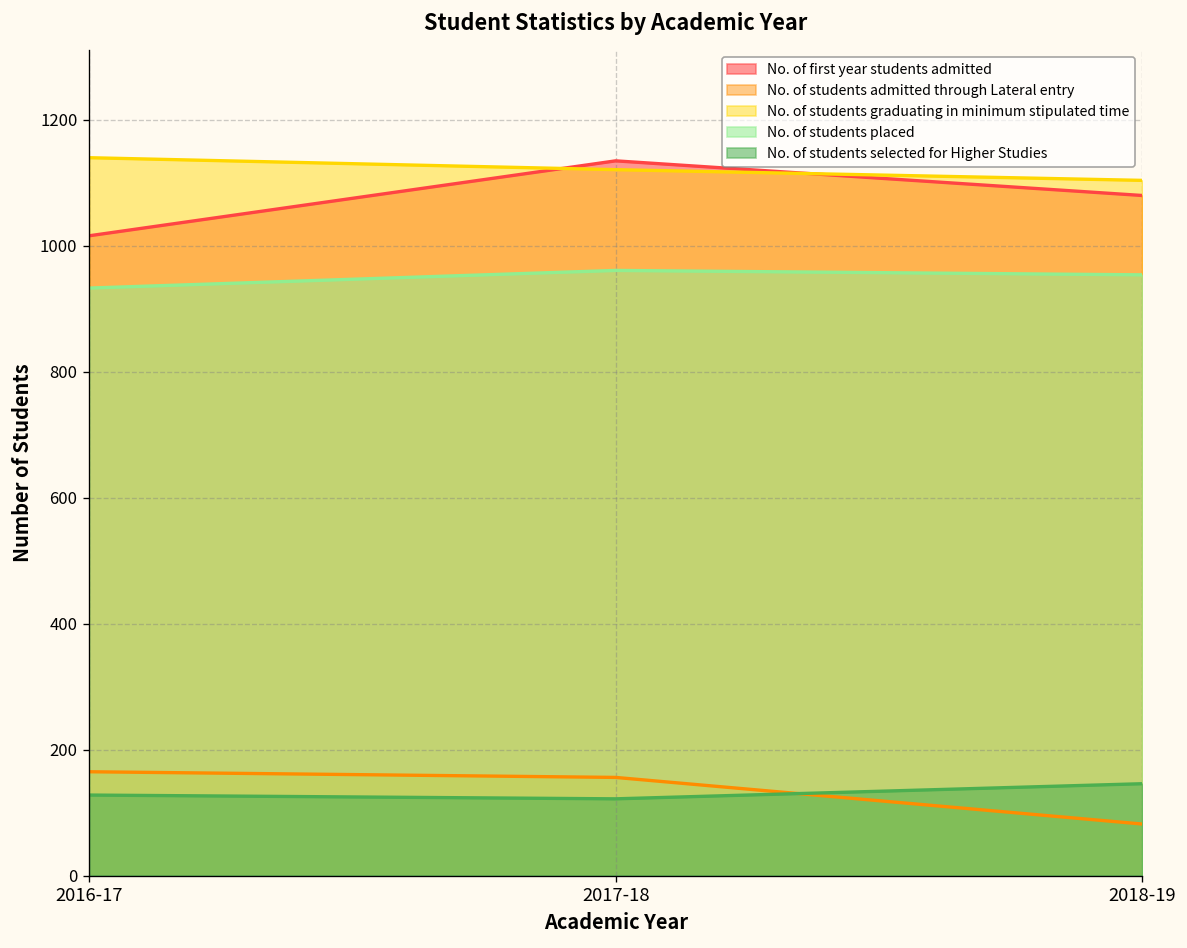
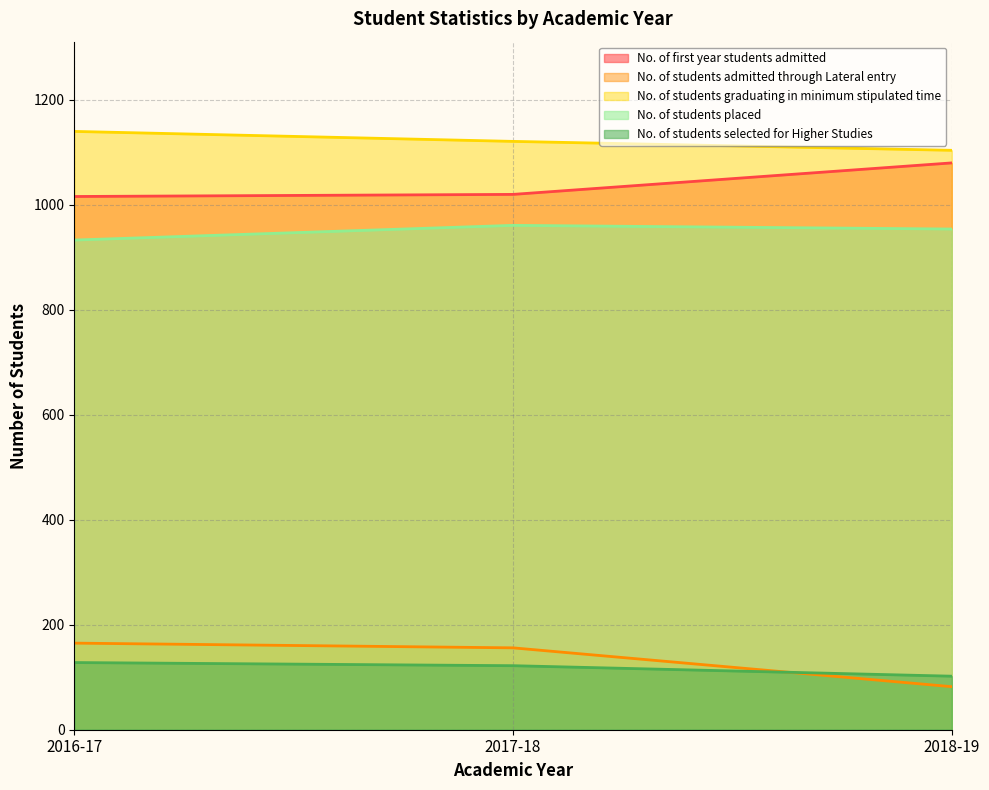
  {
    "No. of first year students admitted": {
      "2016-17": 1020,
-     "2017-18": 1140,
+     "2017-18": 1020,
      "2018-19": 1080
    },
    "No. of students placed": {
      "2016-17": 930,
      "2017-18": 960,
      "2018-19": 950
    },
    "No. of students selected for Higher Studies": {
      "2016-17": 130,
      "2017-18": 120,
-     "2018-19": 150
+     "2018-19": 100
    }
  }
